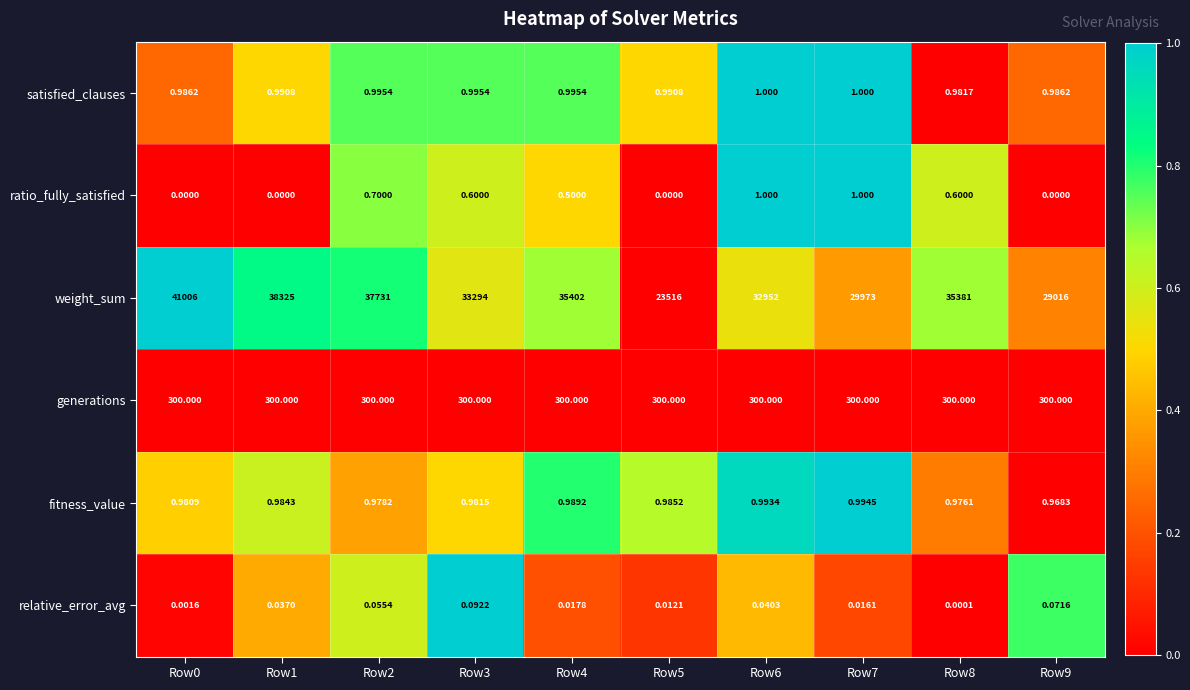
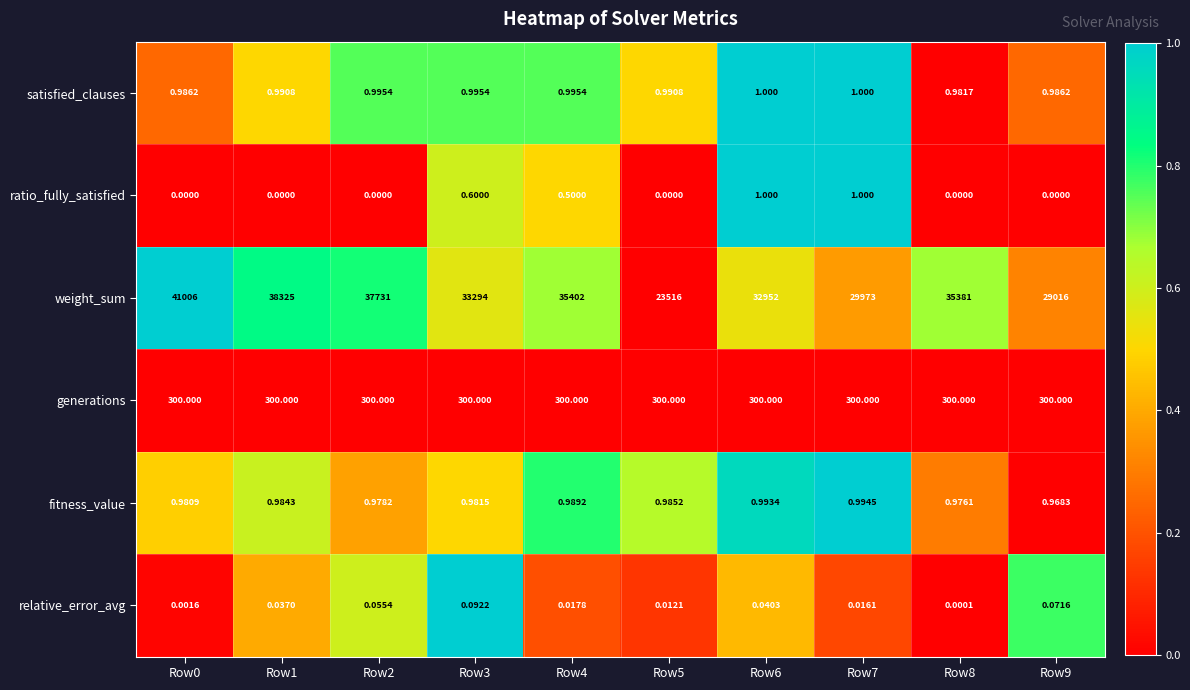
  {
    "satisfied_clauses": {
      "Row0": 0.9862,
      "Row1": 0.9908,
      "Row2": 0.9954,
      "Row3": 0.9954,
      "Row4": 0.9954,
      "Row5": 0.9908,
      "Row6": 1.000,
      "Row7": 1.000,
      "Row8": 0.9817,
      "Row9": 0.9862
    },
    "ratio_fully_satisfied": {
      "Row0": 0.0000,
      "Row1": 0.0000,
-     "Row2": 0.7000,
+     "Row2": 0.0000,
      "Row3": 0.6000,
      "Row4": 0.5000,
      "Row5": 0.0000,
      "Row6": 1.000,
      "Row7": 1.000,
-     "Row8": 0.6000,
+     "Row8": 0.0000,
      "Row9": 0.0000
    },
    "weight_sum": {
      "Row0": 41006,
      "Row1": 38325,
      "Row2": 37731,
      "Row3": 33294,
      "Row4": 35402,
      "Row5": 23516,
      "Row6": 32952,
      "Row7": 29973,
      "Row8": 35381,
      "Row9": 29016
    },
    "generations": {
      "Row0": 300.000,
      "Row1": 300.000,
      "Row2": 300.000,
      "Row3": 300.000,
      "Row4": 300.000,
      "Row5": 300.000,
      "Row6": 300.000,
      "Row7": 300.000,
      "Row8": 300.000,
      "Row9": 300.000
    },
    "fitness_value": {
      "Row0": 0.9809,
      "Row1": 0.9843,
      "Row2": 0.9782,
      "Row3": 0.9815,
      "Row4": 0.9892,
      "Row5": 0.9852,
      "Row6": 0.9934,
      "Row7": 0.9945,
      "Row8": 0.9761,
      "Row9": 0.9683
    },
    "relative_error_avg": {
      "Row0": 0.0016,
      "Row1": 0.0370,
      "Row2": 0.0554,
      "Row3": 0.0922,
      "Row4": 0.0178,
      "Row5": 0.0121,
      "Row6": 0.0403,
      "Row7": 0.0161,
      "Row8": 0.0001,
      "Row9": 0.0716
    }
  }
